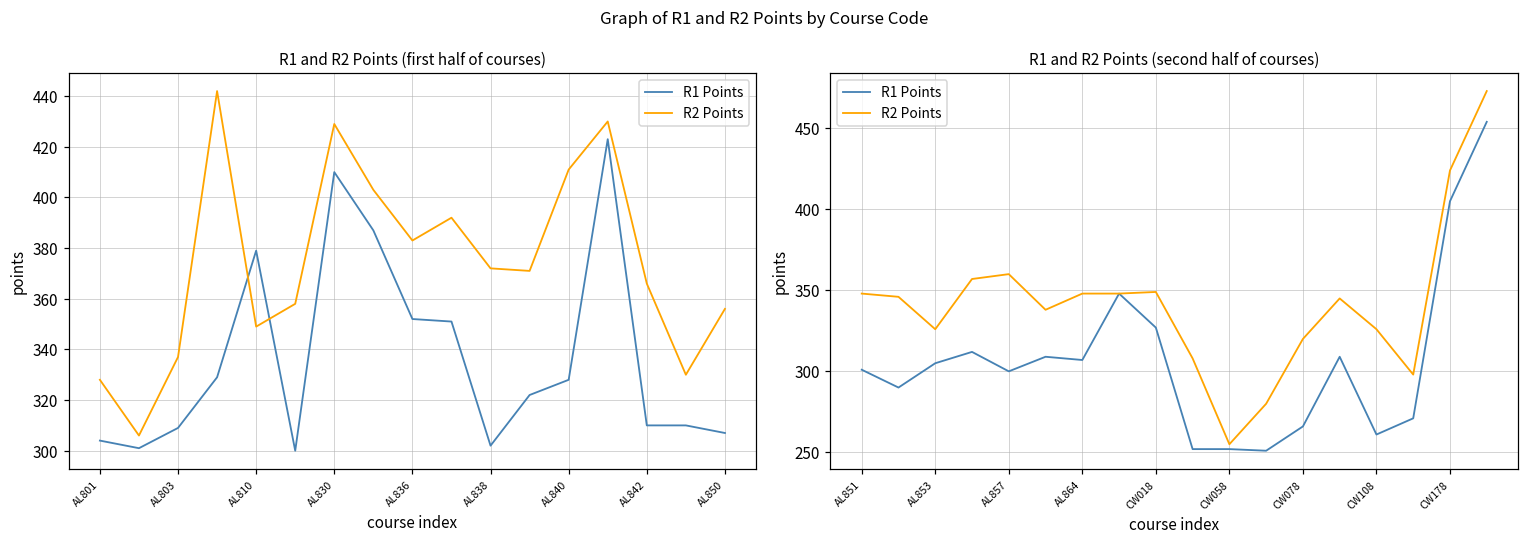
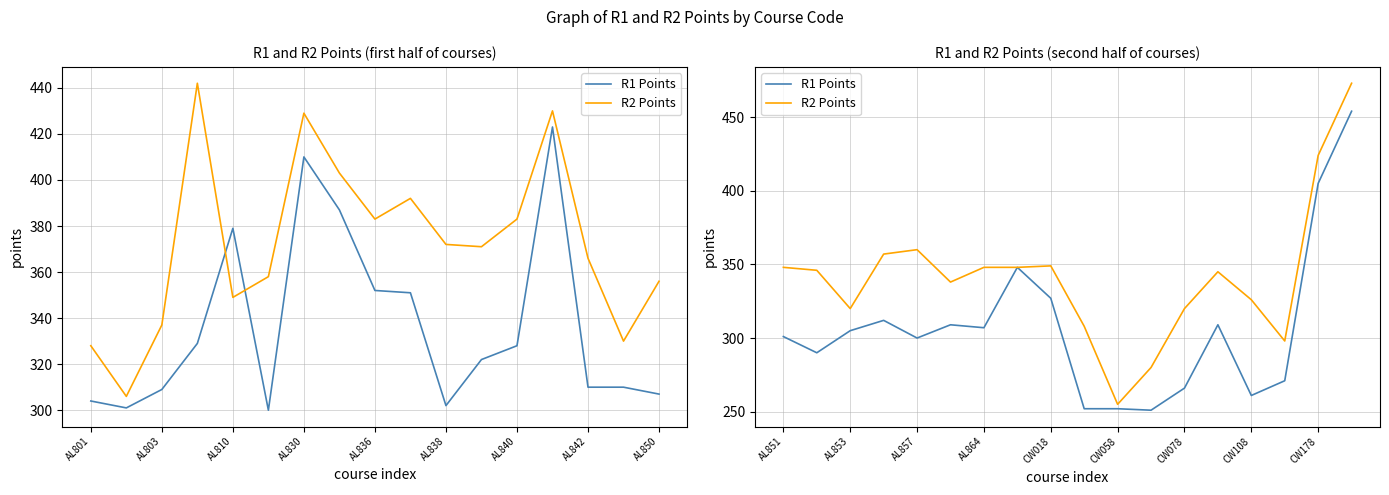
  {
    "R1 and R2 Points (first half of courses)": {
      "R1 Points": {
        "AL801": 304,
        "AL803": 309,
        "AL810": 379,
        "AL830": 410,
        "AL836": 352,
        "AL838": 302,
        "AL840": 328,
        "AL842": 310,
        "AL850": 307
      },
      "R2 Points": {
        "AL801": 328,
        "AL803": 337,
        "AL810": 349,
        "AL830": 429,
        "AL836": 383,
        "AL838": 372,
-       "AL840": 411,
+       "AL840": 383,
        "AL842": 366,
        "AL850": 356
      }
    },
    "R1 and R2 Points (second half of courses)": {
      "R1 Points": {
        "AL851": 301,
        "AL853": 305,
        "AL857": 300,
        "AL864": 307,
        "CW018": 327,
        "CW058": 252,
        "CW078": 266,
        "CW108": 261,
        "CW178": 405
      },
      "R2 Points": {
        "AL851": 348,
-       "AL853": 326,
+       "AL853": 320,
        "AL857": 360,
        "AL864": 348,
        "CW018": 349,
        "CW058": 255,
        "CW078": 320,
        "CW108": 326,
        "CW178": 424
      }
    }
  }
